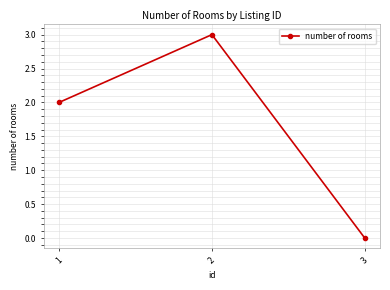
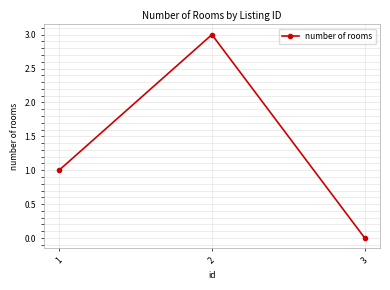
  {
-   "1": 2,
+   "1": 1,
    "2": 3,
    "3": 0
  }
